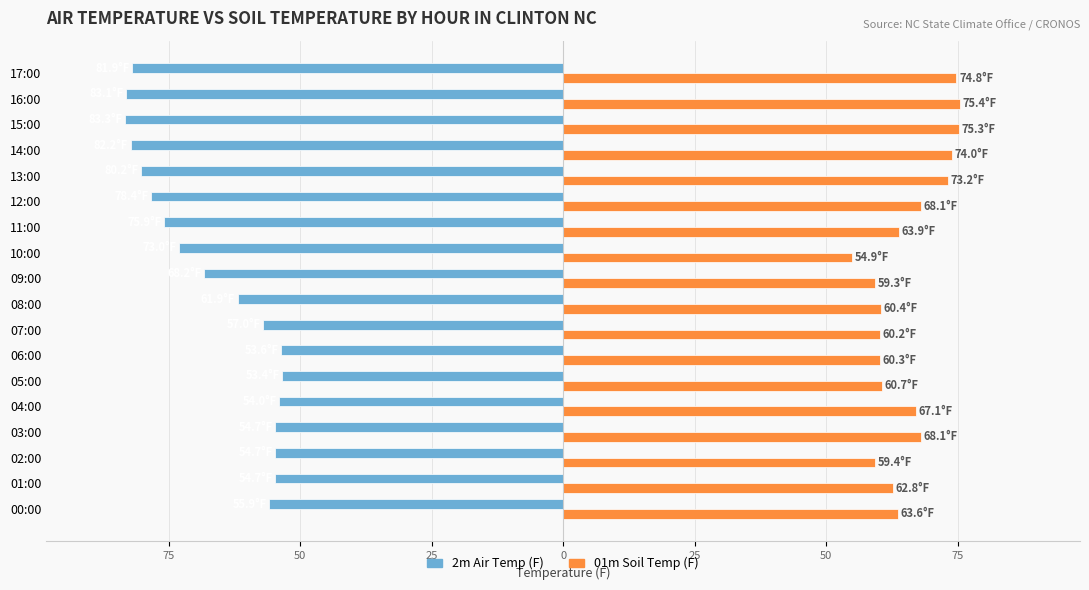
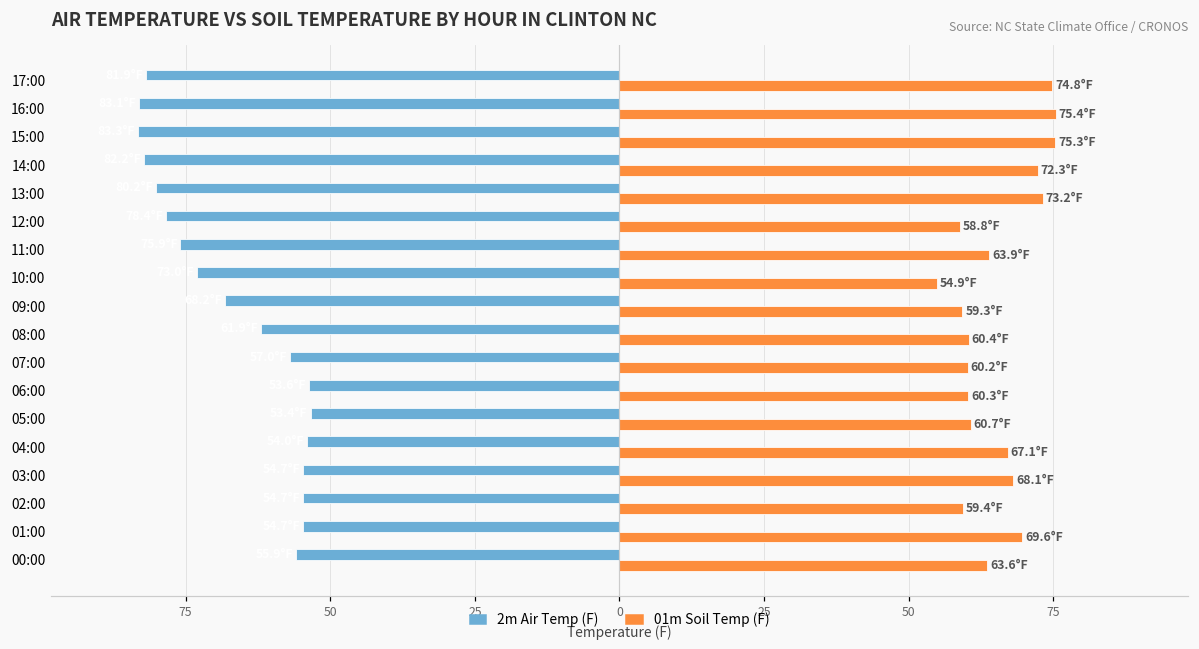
  {
    "01m Soil Temp (F)": {
      "17:00": "74.8°F",
      "16:00": "75.4°F",
      "15:00": "75.3°F",
-     "14:00": "74.0°F",
+     "14:00": "72.3°F",
      "13:00": "73.2°F",
-     "12:00": "68.1°F",
+     "12:00": "58.8°F",
      "11:00": "63.9°F",
      "10:00": "54.9°F",
      "09:00": "59.3°F",
      "08:00": "60.4°F",
      "07:00": "60.2°F",
      "06:00": "60.3°F",
      "05:00": "60.7°F",
      "04:00": "67.1°F",
      "03:00": "68.1°F",
      "02:00": "59.4°F",
-     "01:00": "62.8°F",
+     "01:00": "69.6°F",
      "00:00": "63.6°F"
    }
  }
